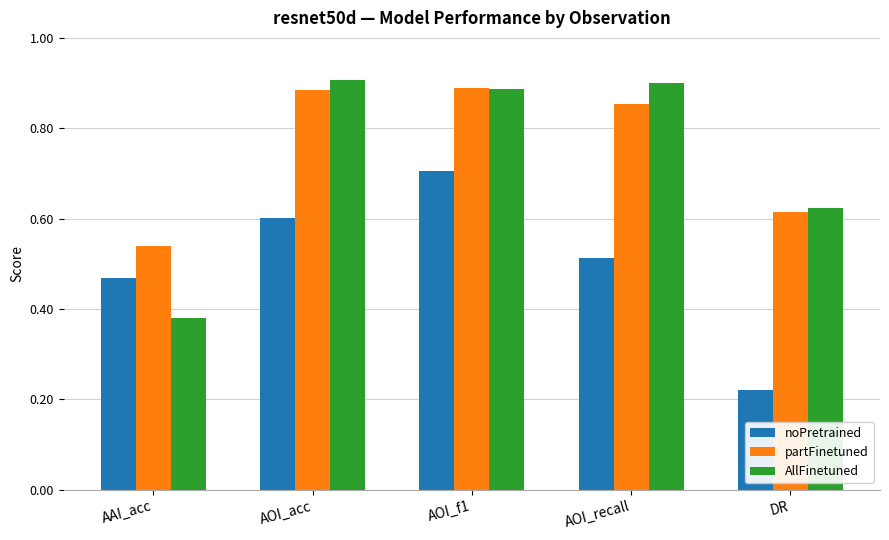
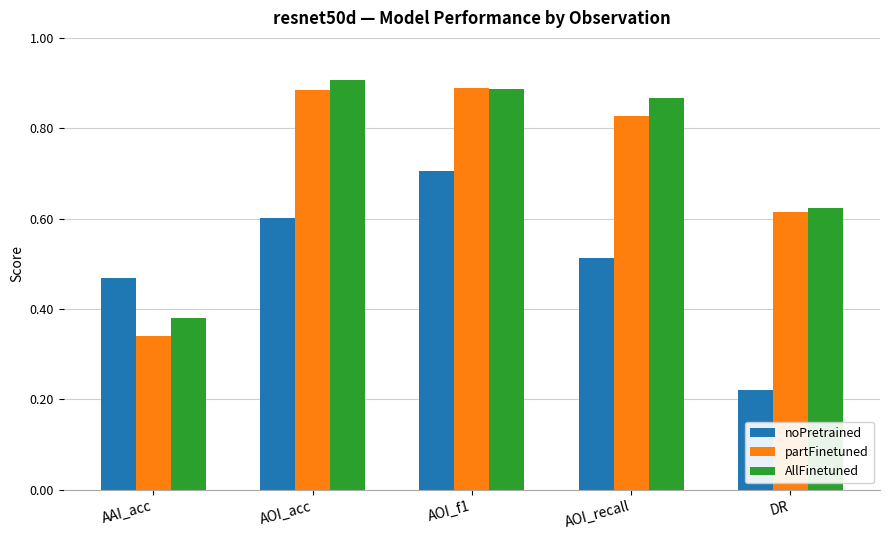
  {
    "noPretrained": {
      "AAI_acc": 0.47,
      "AOI_acc": 0.60,
      "AOI_f1": 0.71,
      "AOI_recall": 0.51,
      "DR": 0.22
    },
    "partFinetuned": {
-     "AAI_acc": 0.54,
+     "AAI_acc": 0.34,
      "AOI_acc": 0.88,
      "AOI_f1": 0.89,
-     "AOI_recall": 0.85,
+     "AOI_recall": 0.83,
      "DR": 0.62
    },
    "AllFinetuned": {
      "AAI_acc": 0.38,
      "AOI_acc": 0.91,
      "AOI_f1": 0.89,
-     "AOI_recall": 0.90,
+     "AOI_recall": 0.87,
      "DR": 0.62
    }
  }
